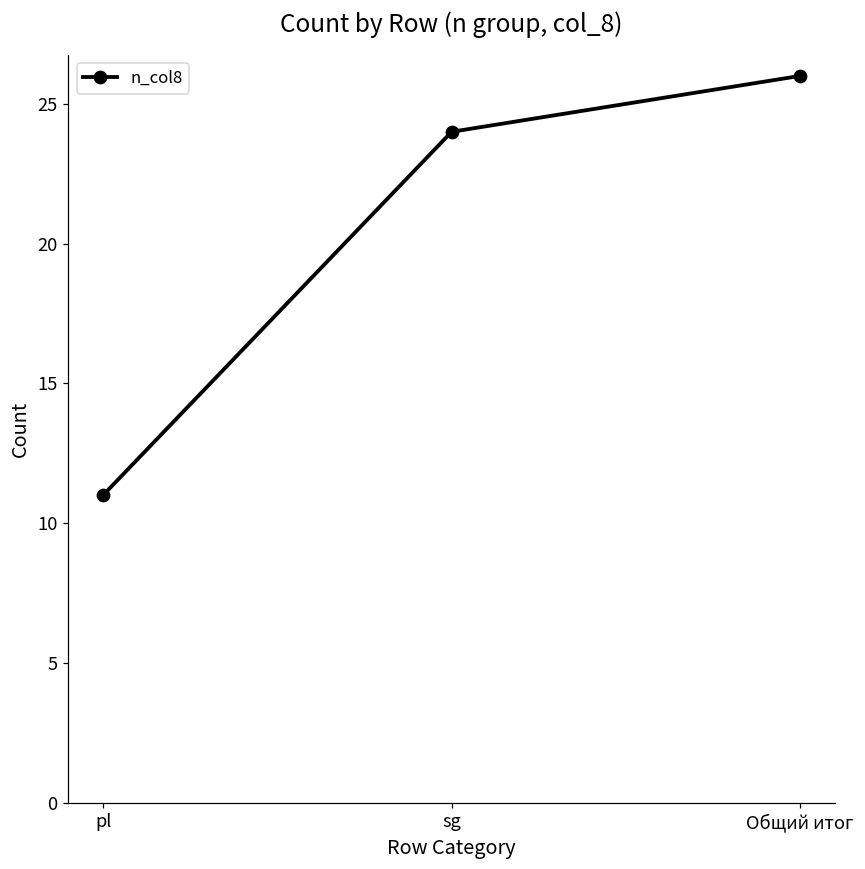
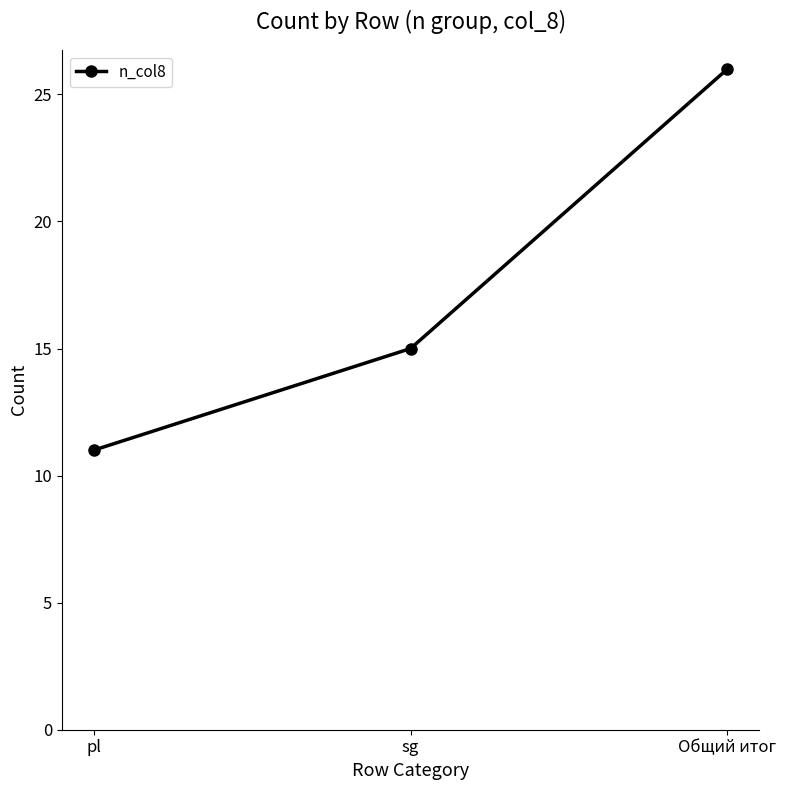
  {
    "pl": 11,
-   "sg": 24,
+   "sg": 15,
    "Общий итог": 26
  }
